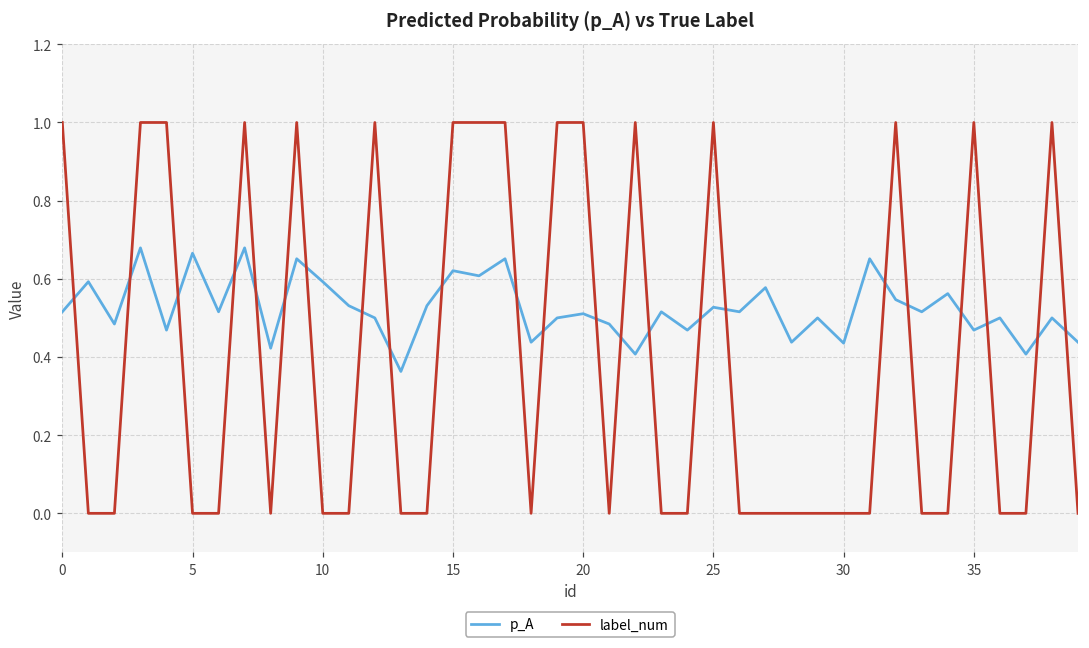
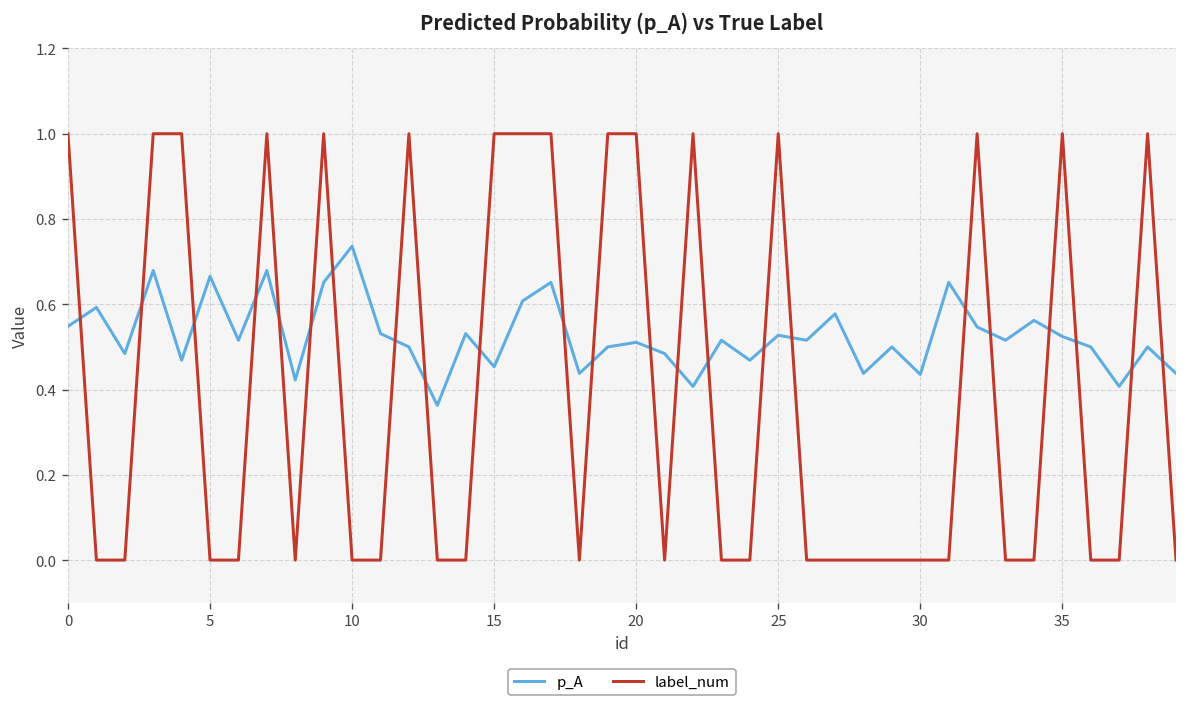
  {
    "p_A": {
-     "0": 0.52,
+     "0": 0.55,
      "5": 0.67,
-     "10": 0.59,
-     "15": 0.62,
+     "10": 0.74,
+     "15": 0.45,
      "20": 0.51,
      "25": 0.53,
      "30": 0.44,
-     "35": 0.47
+     "35": 0.52
    },
    "label_num": {
      "0": 1.00,
      "5": 0.00,
      "10": 0.00,
      "15": 1.00,
      "20": 1.00,
      "25": 1.00,
      "30": 0.00,
      "35": 1.00
    }
  }
